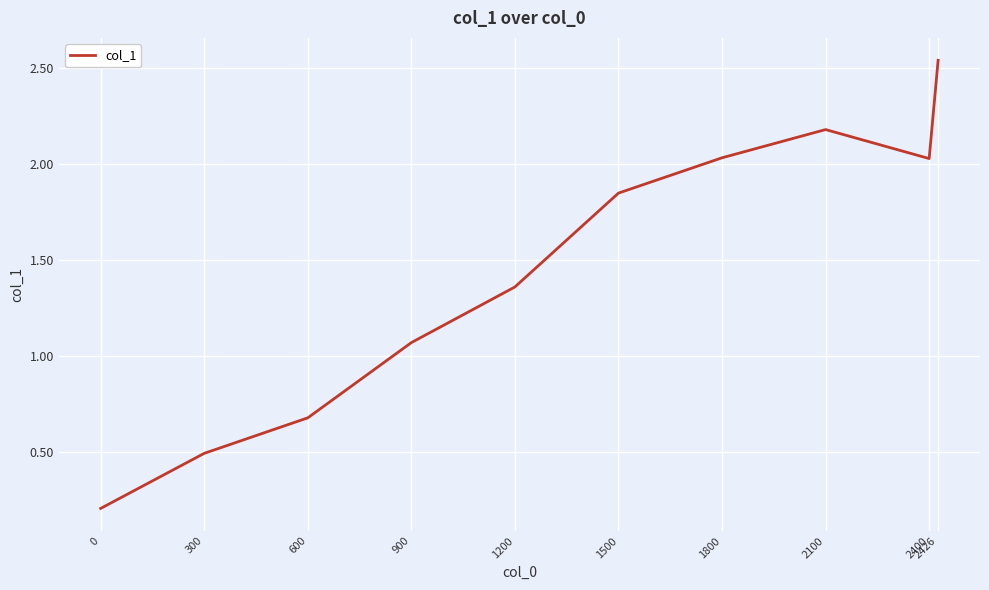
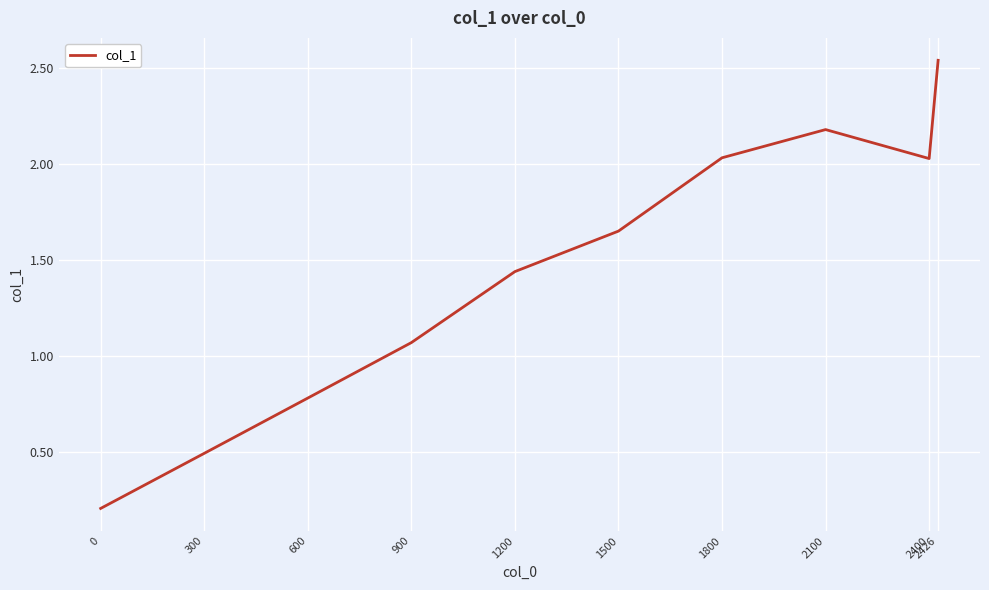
  {
    "0": 0.21,
    "300": 0.49,
-   "600": 0.68,
+   "600": 0.78,
    "900": 1.07,
-   "1200": 1.36,
-   "1500": 1.85,
+   "1200": 1.44,
+   "1500": 1.65,
    "1800": 2.03,
    "2100": 2.18,
    "2400": 2.03,
    "2426": 2.54
  }
